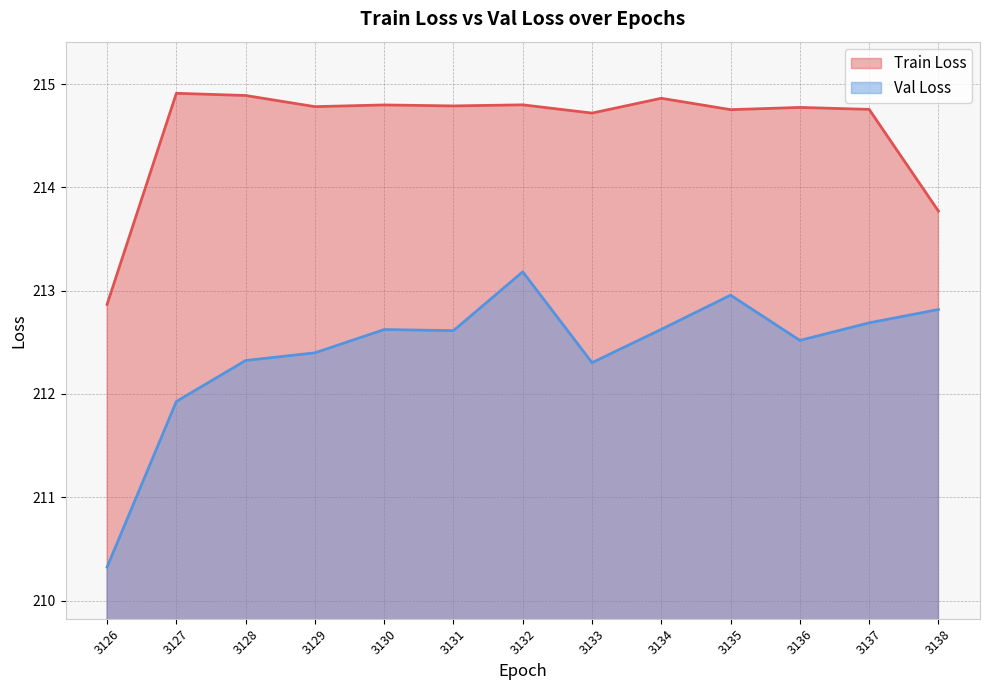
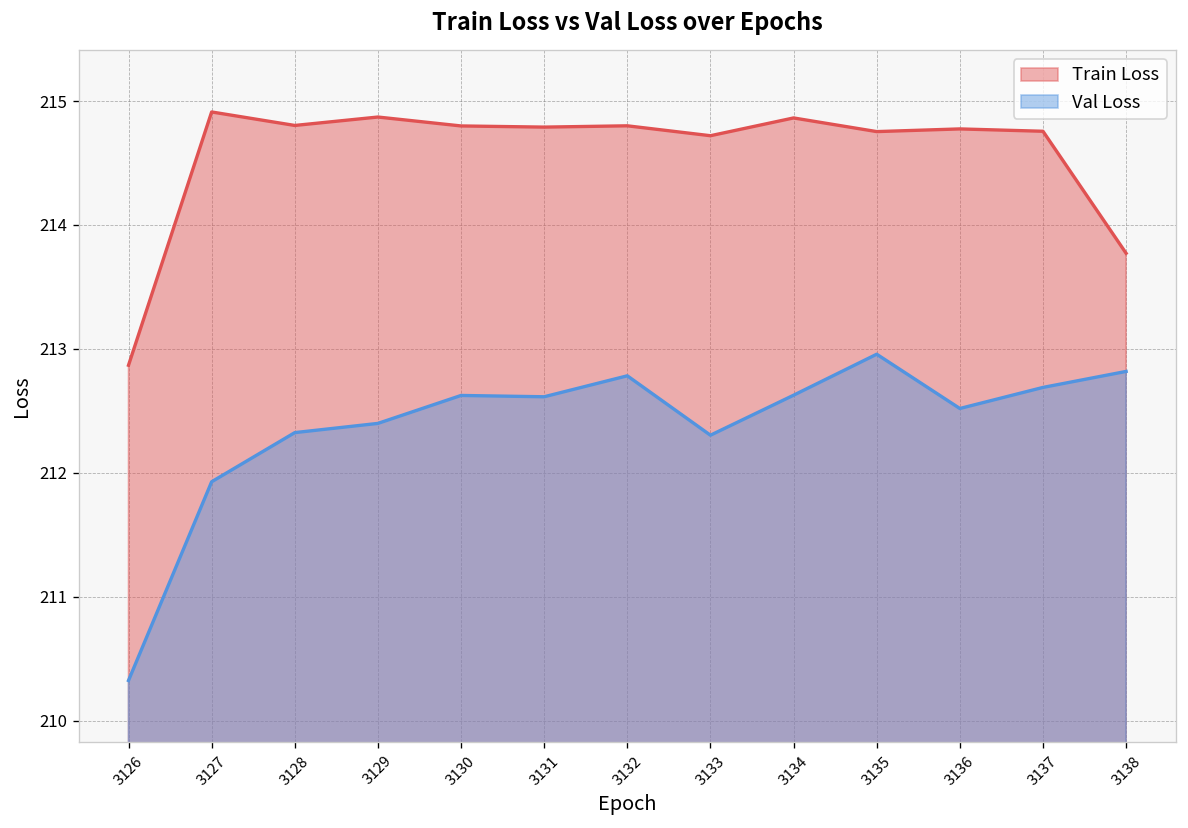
  {
    "Train Loss": {
      "3126": 212.87,
      "3127": 214.91,
-     "3128": 214.89,
-     "3129": 214.78,
+     "3128": 214.80,
+     "3129": 214.87,
      "3130": 214.80,
      "3131": 214.79,
      "3132": 214.80,
      "3133": 214.72,
      "3134": 214.86,
      "3135": 214.75,
      "3136": 214.77,
      "3137": 214.76,
      "3138": 213.77
    },
    "Val Loss": {
      "3126": 210.32,
      "3127": 211.93,
      "3128": 212.32,
      "3129": 212.40,
      "3130": 212.62,
      "3131": 212.61,
-     "3132": 213.18,
+     "3132": 212.78,
      "3133": 212.30,
      "3134": 212.63,
      "3135": 212.96,
      "3136": 212.52,
      "3137": 212.69,
      "3138": 212.82
    }
  }
